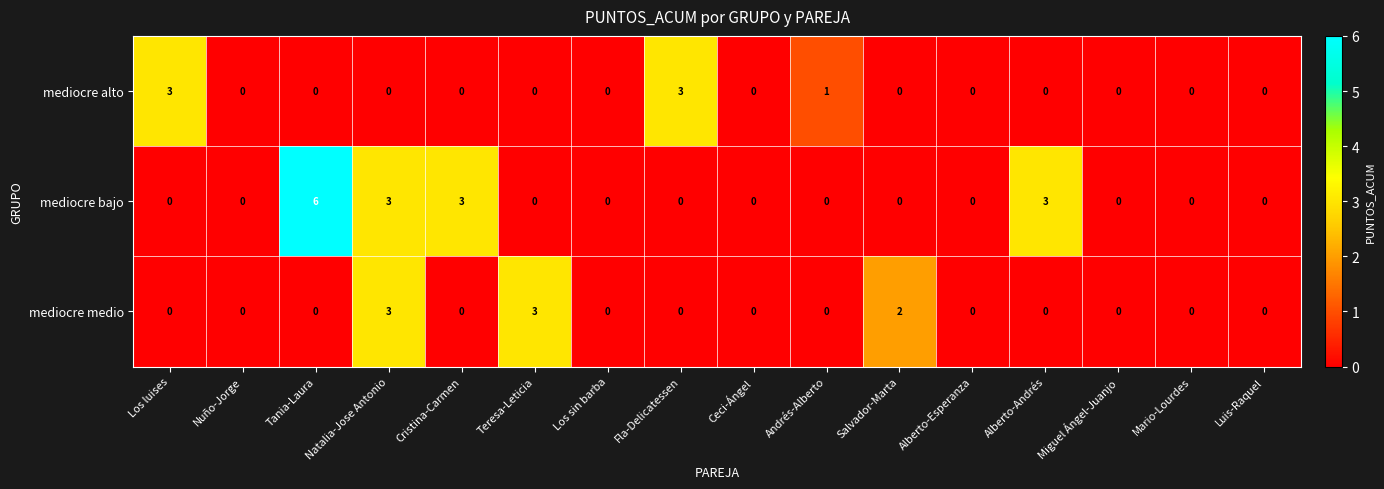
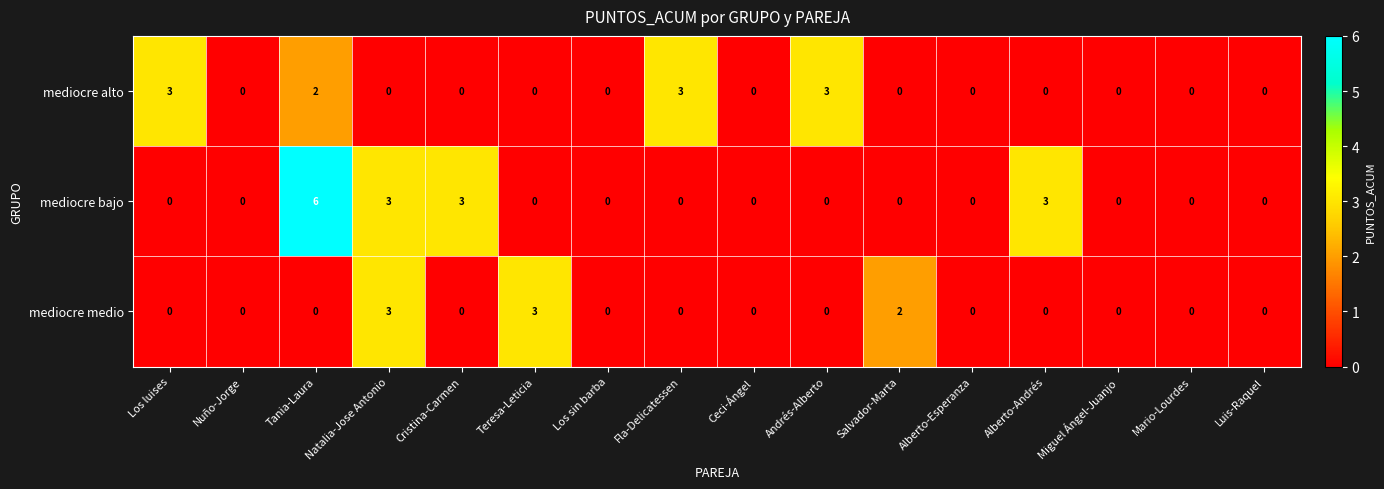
  {
    "mediocre alto": {
      "Los luises": 3,
      "Nuño-Jorge": 0,
-     "Tania-Laura": 0,
+     "Tania-Laura": 2,
      "Natalia-Jose Antonio": 0,
      "Cristina-Carmen": 0,
      "Teresa-Leticia": 0,
      "Los sin barba": 0,
      "Fla-Delicatessen": 3,
      "Ceci-Ángel": 0,
-     "Andrés-Alberto": 1,
+     "Andrés-Alberto": 3,
      "Salvador-Marta": 0,
      "Alberto-Esperanza": 0,
      "Alberto-Andrés": 0,
      "Miguel Ángel-Juanjo": 0,
      "Mario-Lourdes": 0,
      "Luis-Raquel": 0
    },
    "mediocre bajo": {
      "Los luises": 0,
      "Nuño-Jorge": 0,
      "Tania-Laura": 6,
      "Natalia-Jose Antonio": 3,
      "Cristina-Carmen": 3,
      "Teresa-Leticia": 0,
      "Los sin barba": 0,
      "Fla-Delicatessen": 0,
      "Ceci-Ángel": 0,
      "Andrés-Alberto": 0,
      "Salvador-Marta": 0,
      "Alberto-Esperanza": 0,
      "Alberto-Andrés": 3,
      "Miguel Ángel-Juanjo": 0,
      "Mario-Lourdes": 0,
      "Luis-Raquel": 0
    },
    "mediocre medio": {
      "Los luises": 0,
      "Nuño-Jorge": 0,
      "Tania-Laura": 0,
      "Natalia-Jose Antonio": 3,
      "Cristina-Carmen": 0,
      "Teresa-Leticia": 3,
      "Los sin barba": 0,
      "Fla-Delicatessen": 0,
      "Ceci-Ángel": 0,
      "Andrés-Alberto": 0,
      "Salvador-Marta": 2,
      "Alberto-Esperanza": 0,
      "Alberto-Andrés": 0,
      "Miguel Ángel-Juanjo": 0,
      "Mario-Lourdes": 0,
      "Luis-Raquel": 0
    }
  }
